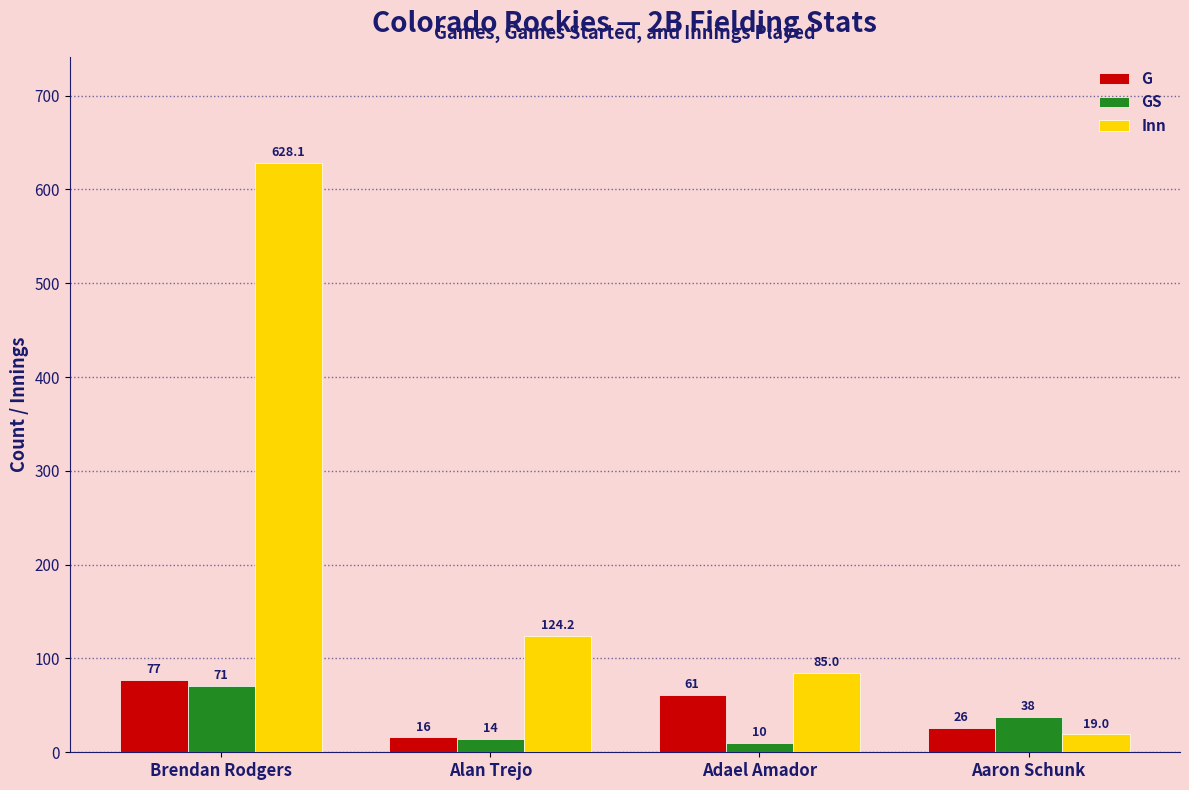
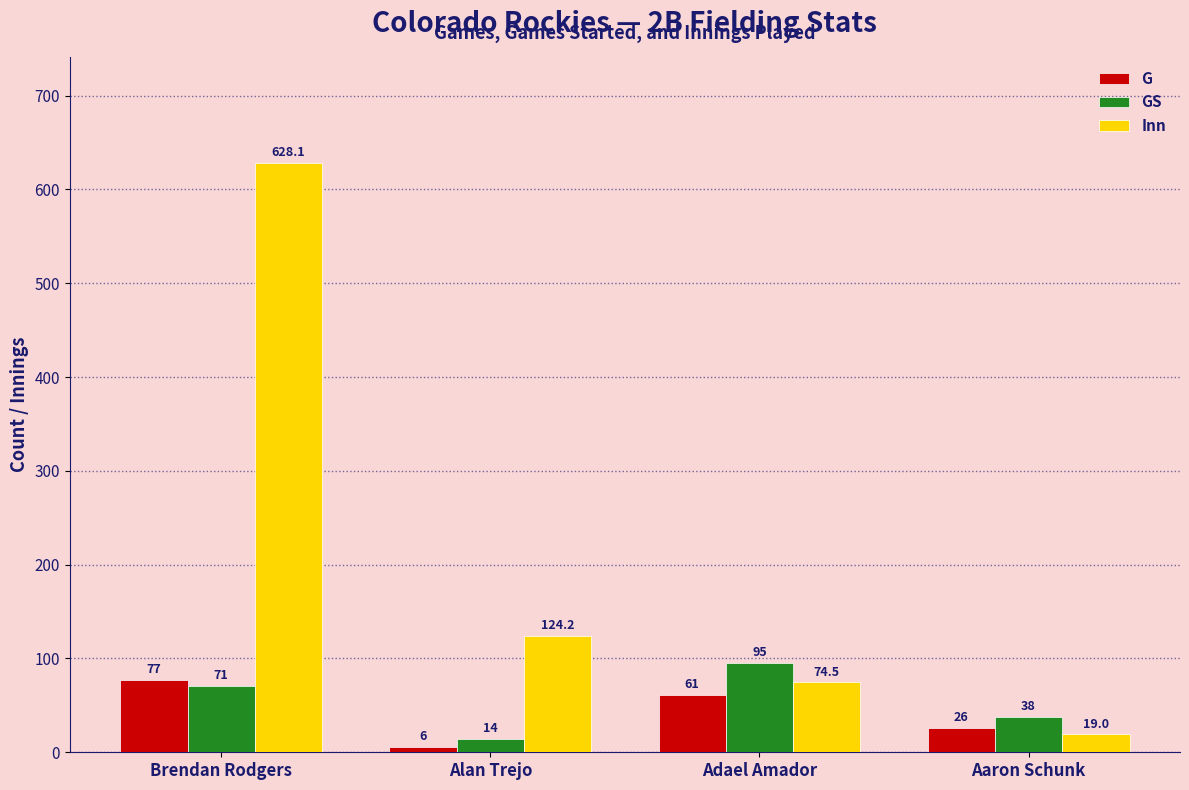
  {
    "G": {
      "Brendan Rodgers": 77,
-     "Alan Trejo": 16,
+     "Alan Trejo": 6,
      "Adael Amador": 61,
      "Aaron Schunk": 26
    },
    "GS": {
      "Brendan Rodgers": 71,
      "Alan Trejo": 14,
-     "Adael Amador": 10,
+     "Adael Amador": 95,
      "Aaron Schunk": 38
    },
    "Inn": {
      "Brendan Rodgers": 628.1,
      "Alan Trejo": 124.2,
-     "Adael Amador": 85.0,
+     "Adael Amador": 74.5,
      "Aaron Schunk": 19.0
    }
  }
